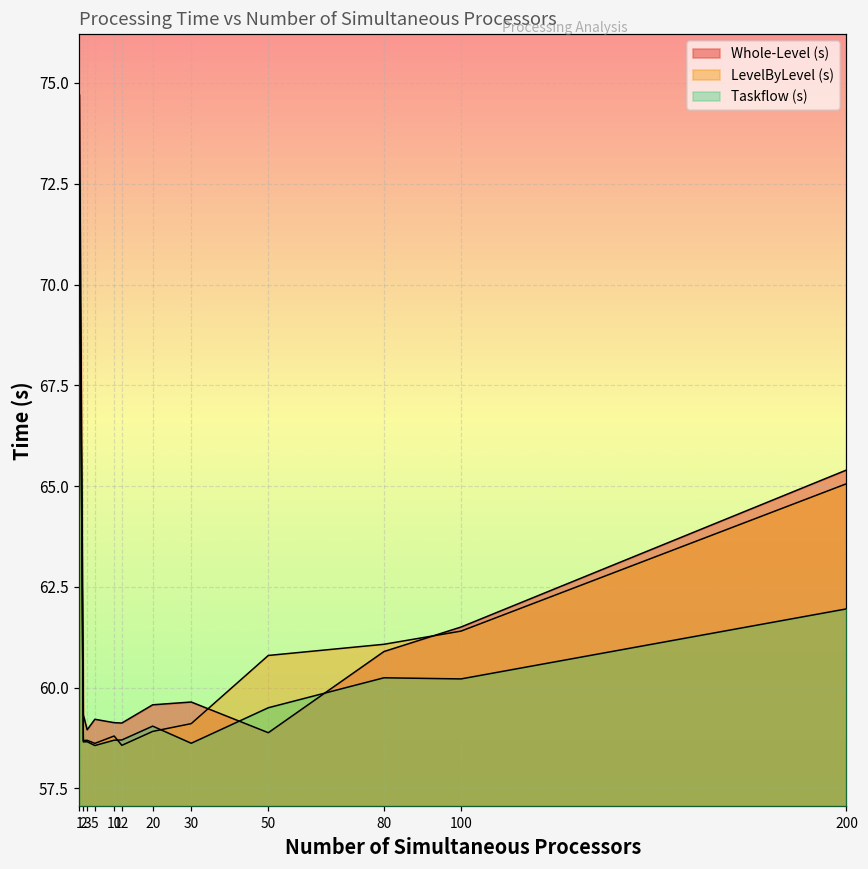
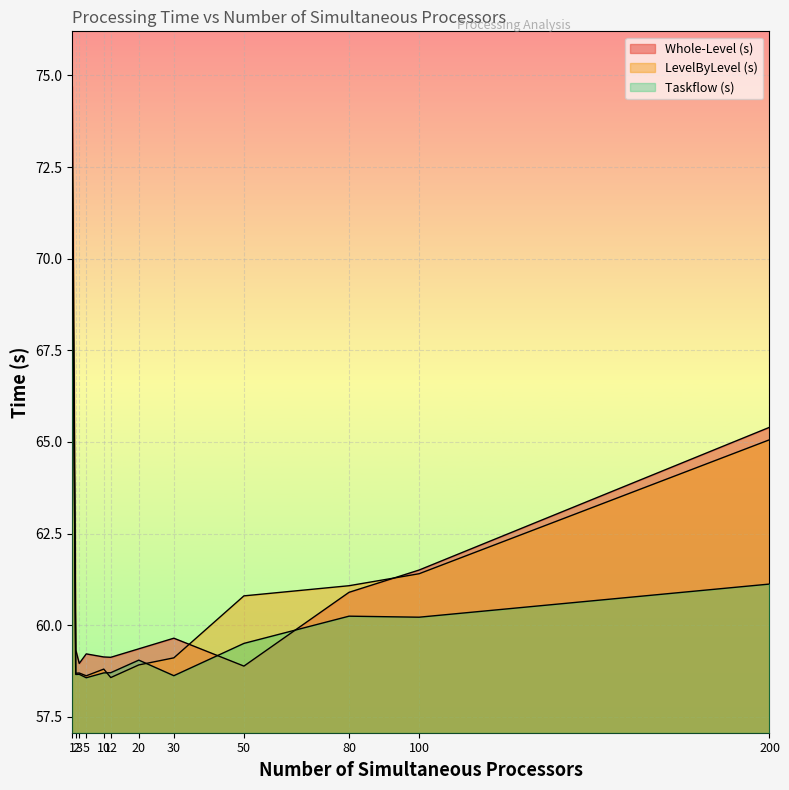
  {
    "Whole-Level (s)": {
      "5": 59.2,
-     "20": 59.6,
+     "20": 59.4,
      "30": 59.6,
      "50": 58.9,
      "80": 60.9,
      "100": 61.5,
      "200": 65.4
    },
    "LevelByLevel (s)": {
      "20": 58.9,
      "30": 59.1,
      "50": 60.8,
      "80": 61.1,
      "100": 61.4,
      "200": 65.1
    },
    "Taskflow (s)": {
      "20": 59.0,
      "30": 58.6,
      "50": 59.5,
      "80": 60.2,
      "100": 60.2,
-     "200": 62.0
+     "200": 61.1
    }
  }
